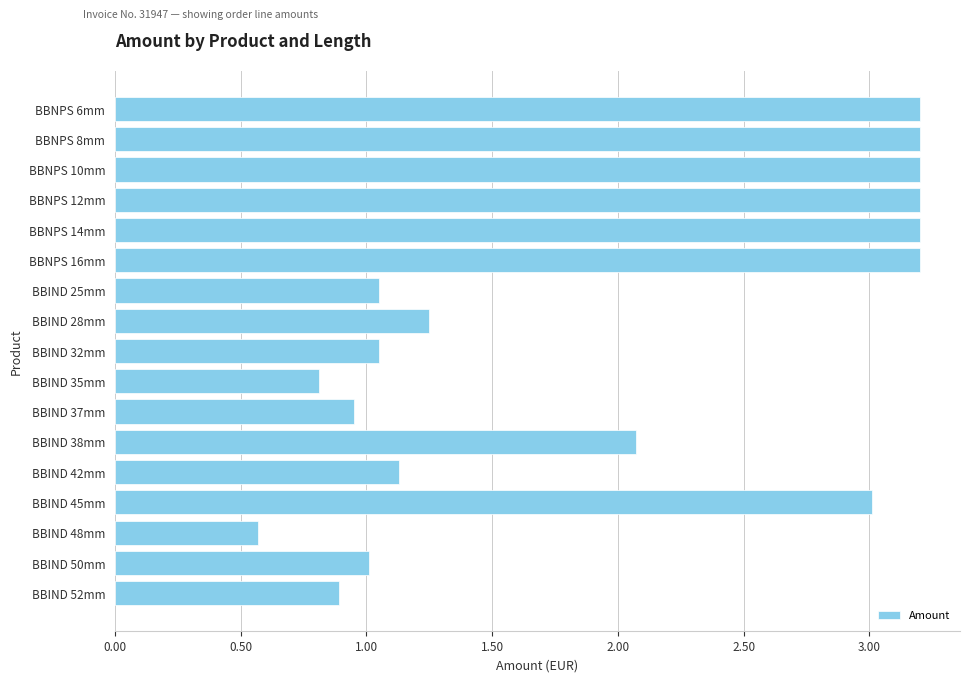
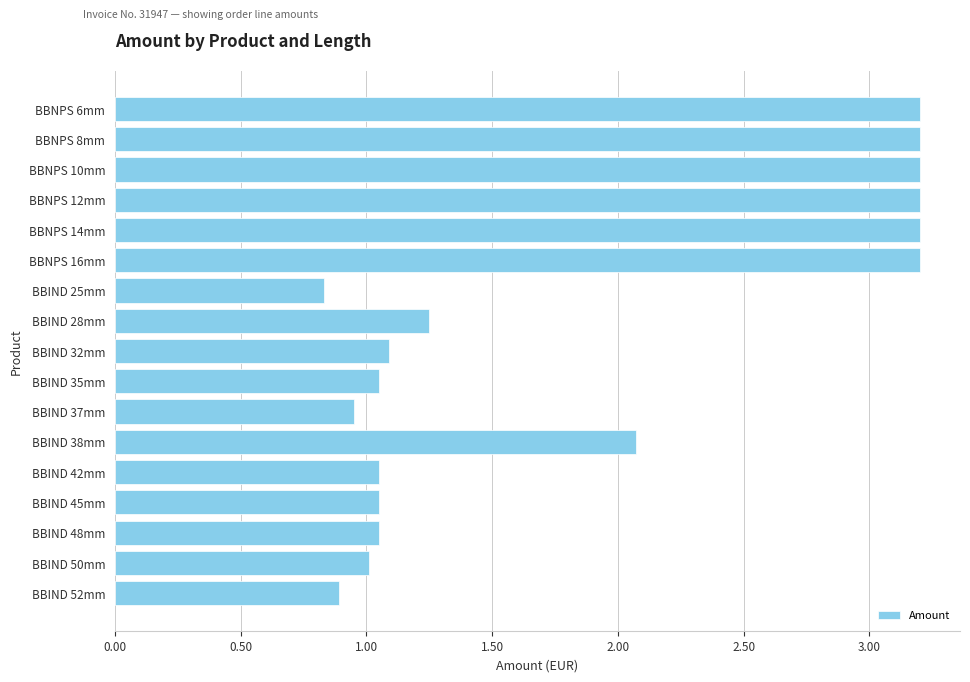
  {
    "BBNPS 6mm": 3.20,
    "BBNPS 8mm": 3.20,
    "BBNPS 10mm": 3.20,
    "BBNPS 12mm": 3.20,
    "BBNPS 14mm": 3.20,
    "BBNPS 16mm": 3.20,
-   "BBIND 25mm": 1.05,
+   "BBIND 25mm": 0.83,
    "BBIND 28mm": 1.25,
-   "BBIND 32mm": 1.05,
-   "BBIND 35mm": 0.81,
+   "BBIND 32mm": 1.09,
+   "BBIND 35mm": 1.05,
    "BBIND 37mm": 0.95,
    "BBIND 38mm": 2.07,
-   "BBIND 42mm": 1.13,
-   "BBIND 45mm": 3.01,
-   "BBIND 48mm": 0.57,
+   "BBIND 42mm": 1.05,
+   "BBIND 45mm": 1.05,
+   "BBIND 48mm": 1.05,
    "BBIND 50mm": 1.01,
    "BBIND 52mm": 0.89
  }
